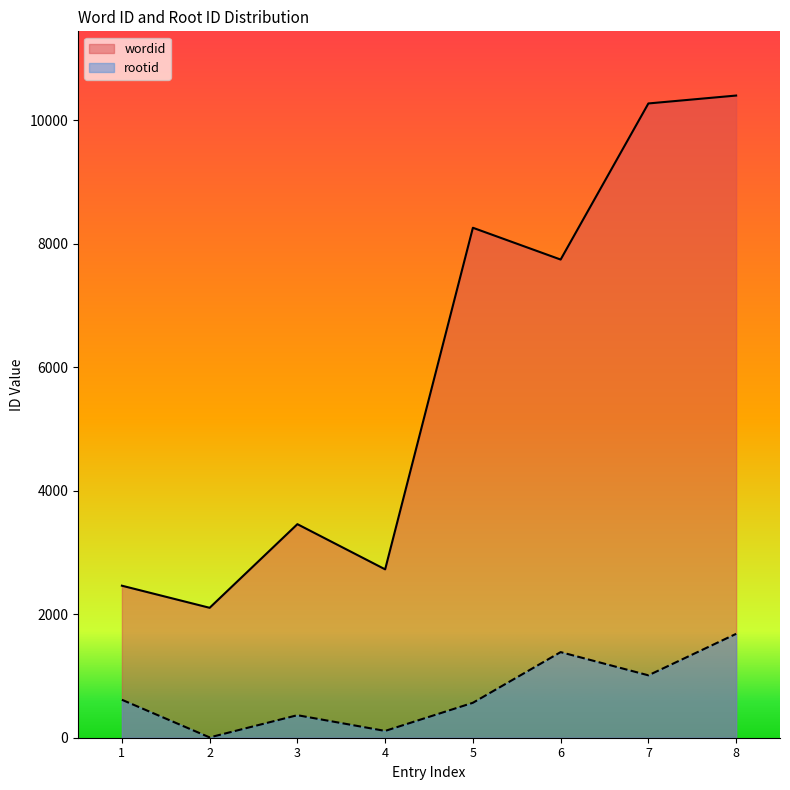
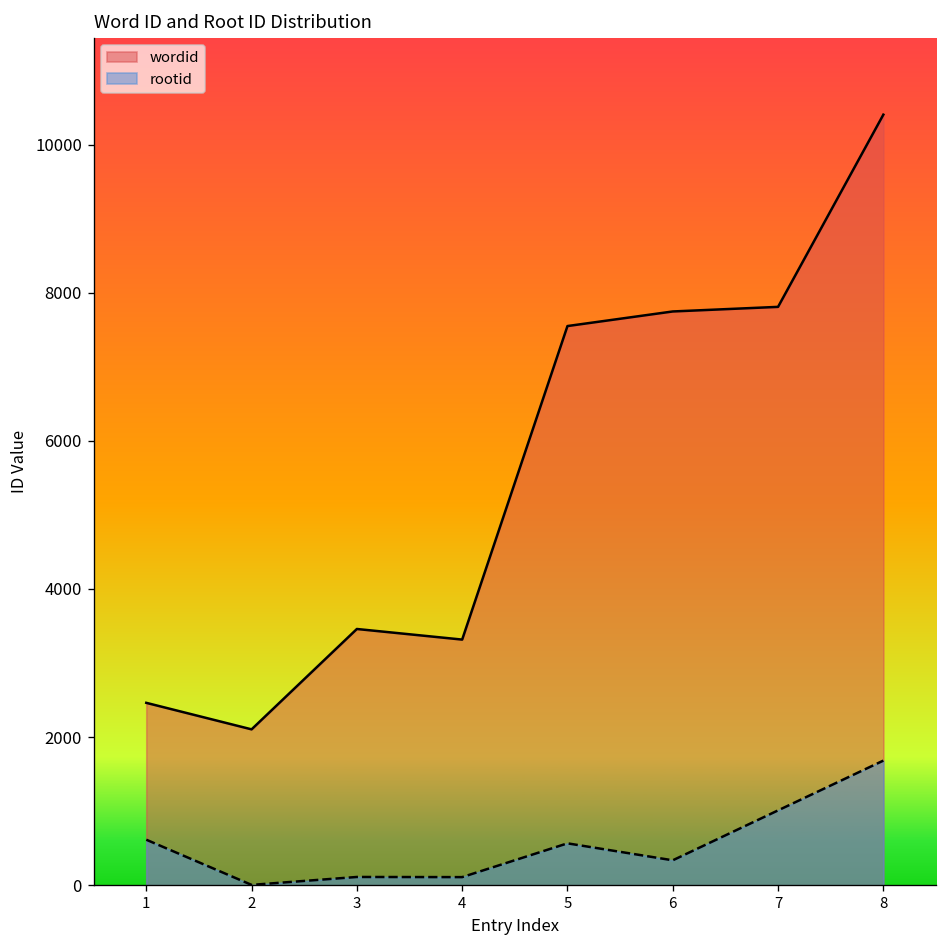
  {
    "wordid": {
      "1": 2500,
      "2": 2100,
      "3": 3500,
-     "4": 2700,
-     "5": 8300,
+     "4": 3300,
+     "5": 7600,
      "6": 7700,
-     "7": 10300,
+     "7": 7800,
      "8": 10400
    },
    "rootid": {
      "1": 600,
      "2": 0,
-     "3": 400,
+     "3": 100,
      "4": 100,
      "5": 600,
-     "6": 1400,
+     "6": 300,
      "7": 1000,
      "8": 1700
    }
  }
